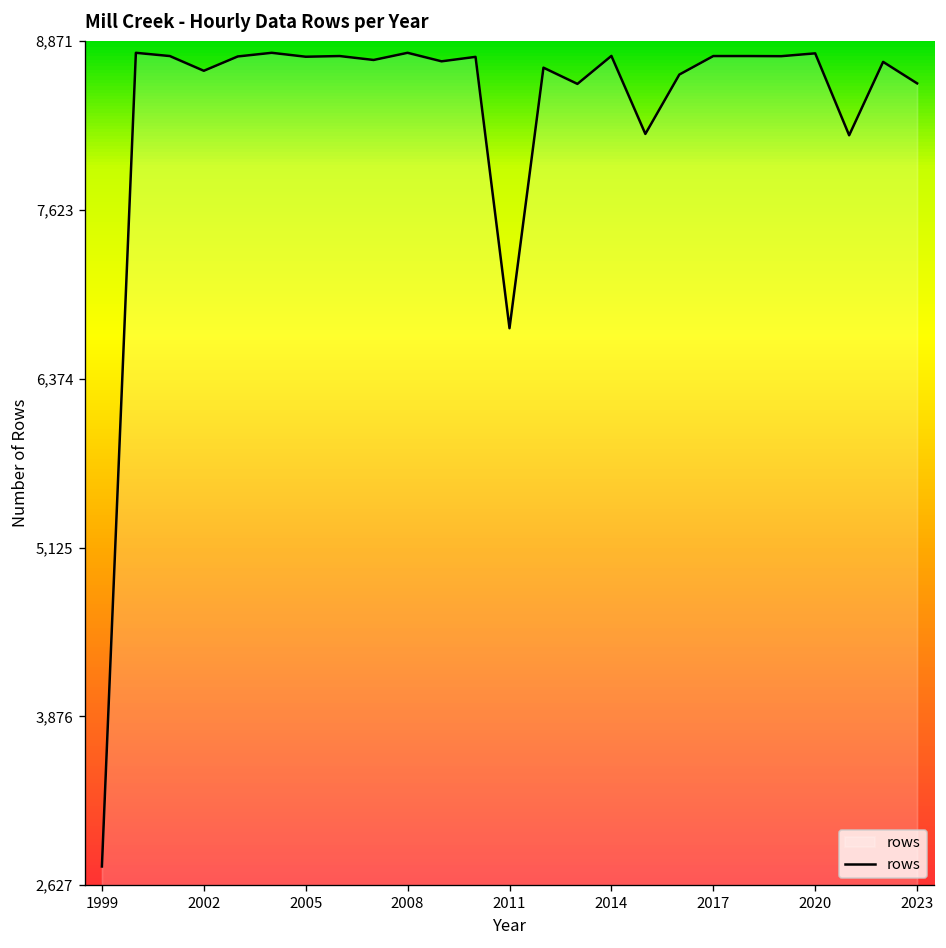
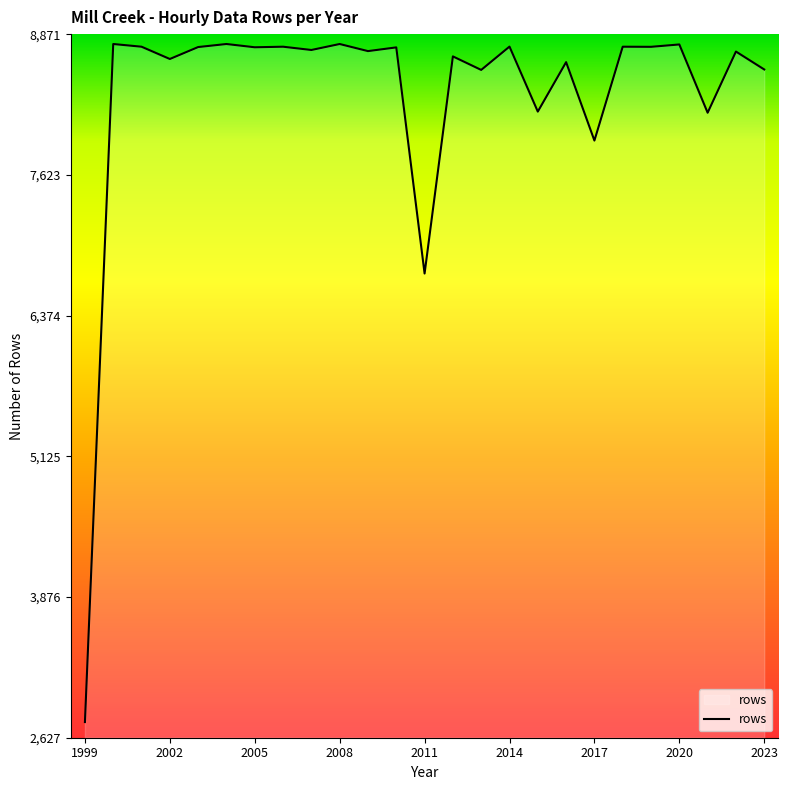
  {
    "1999": "2,770",
    "2002": "8,650",
    "2005": "8,760",
    "2008": "8,780",
    "2011": "6,750",
    "2014": "8,760",
-   "2017": "8,760",
+   "2017": "7,930",
    "2020": "8,780",
    "2023": "8,560"
  }
